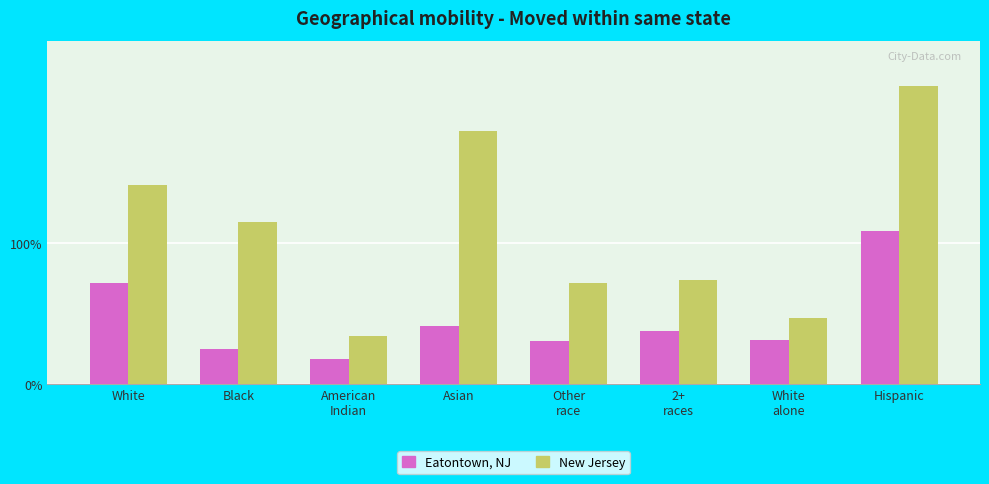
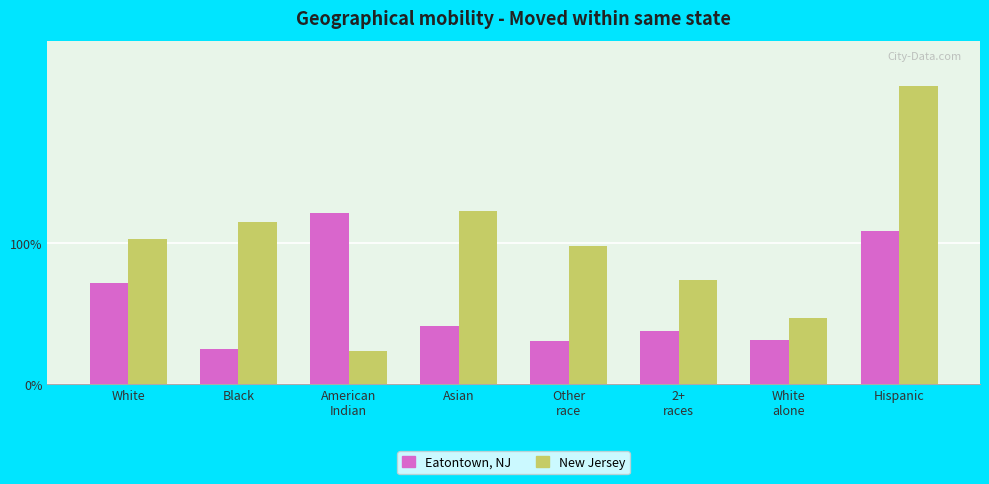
  {
    "Eatontown, NJ": {
      "White": "72%",
      "Black": "25%",
-     "American Indian": "17%",
+     "American Indian": "121%",
      "Asian": "41%",
      "Other race": "30%",
      "2+ races": "38%",
      "White alone": "31%",
      "Hispanic": "109%"
    },
    "New Jersey": {
-     "White": "141%",
+     "White": "103%",
      "Black": "114%",
-     "American Indian": "34%",
-     "Asian": "179%",
-     "Other race": "71%",
+     "American Indian": "23%",
+     "Asian": "122%",
+     "Other race": "98%",
      "2+ races": "74%",
      "White alone": "46%",
      "Hispanic": "211%"
    }
  }
